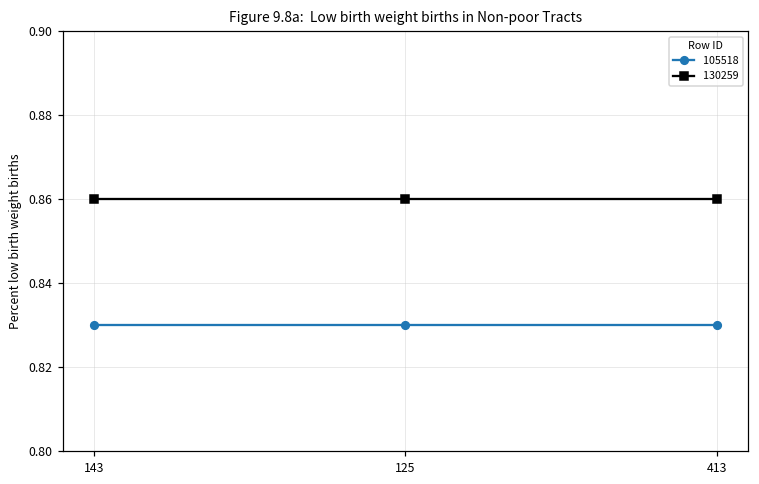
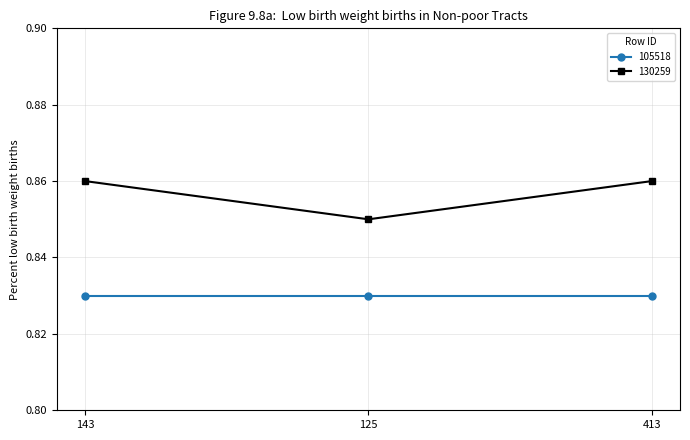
  {
    "105518": {
      "143": 0.83,
      "125": 0.83,
      "413": 0.83
    },
    "130259": {
      "143": 0.86,
-     "125": 0.86,
+     "125": 0.85,
      "413": 0.86
    }
  }
